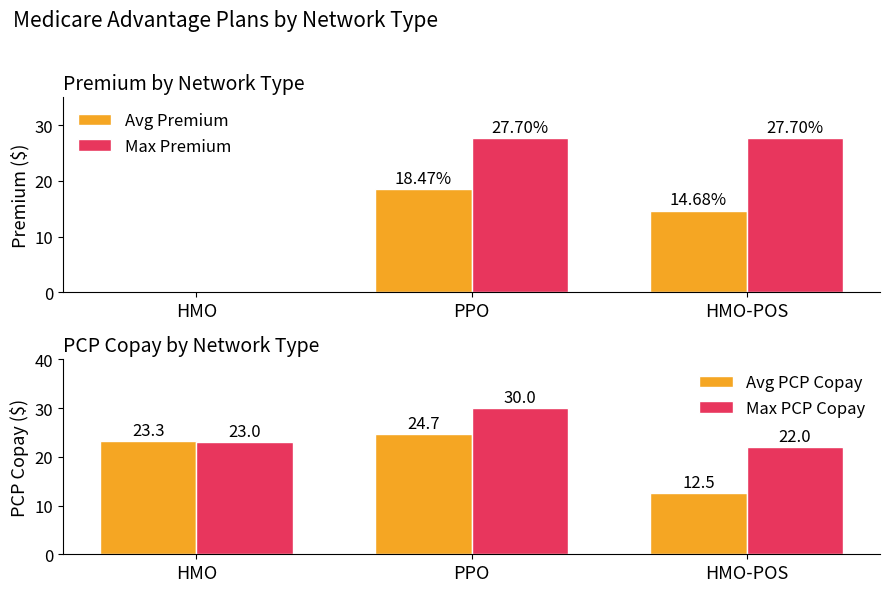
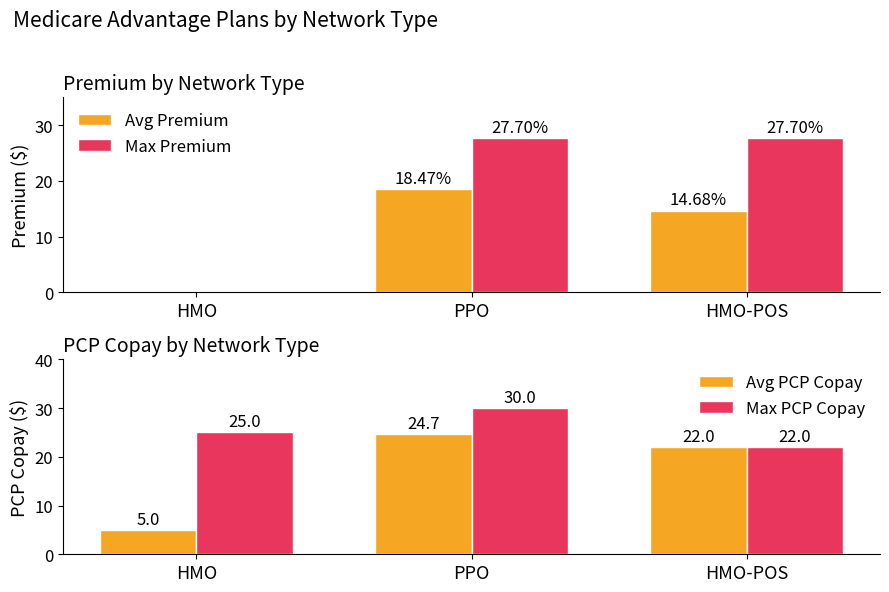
  {
    "Premium by Network Type": {
      "Avg Premium": {
        "PPO": "18.47%",
        "HMO-POS": "14.68%"
      },
      "Max Premium": {
        "PPO": "27.70%",
        "HMO-POS": "27.70%"
      }
    },
    "PCP Copay by Network Type": {
      "Avg PCP Copay": {
-       "HMO": "23.3",
+       "HMO": "5.0",
        "PPO": "24.7",
-       "HMO-POS": "12.5"
+       "HMO-POS": "22.0"
      },
      "Max PCP Copay": {
-       "HMO": "23.0",
+       "HMO": "25.0",
        "PPO": "30.0",
        "HMO-POS": "22.0"
      }
    }
  }
